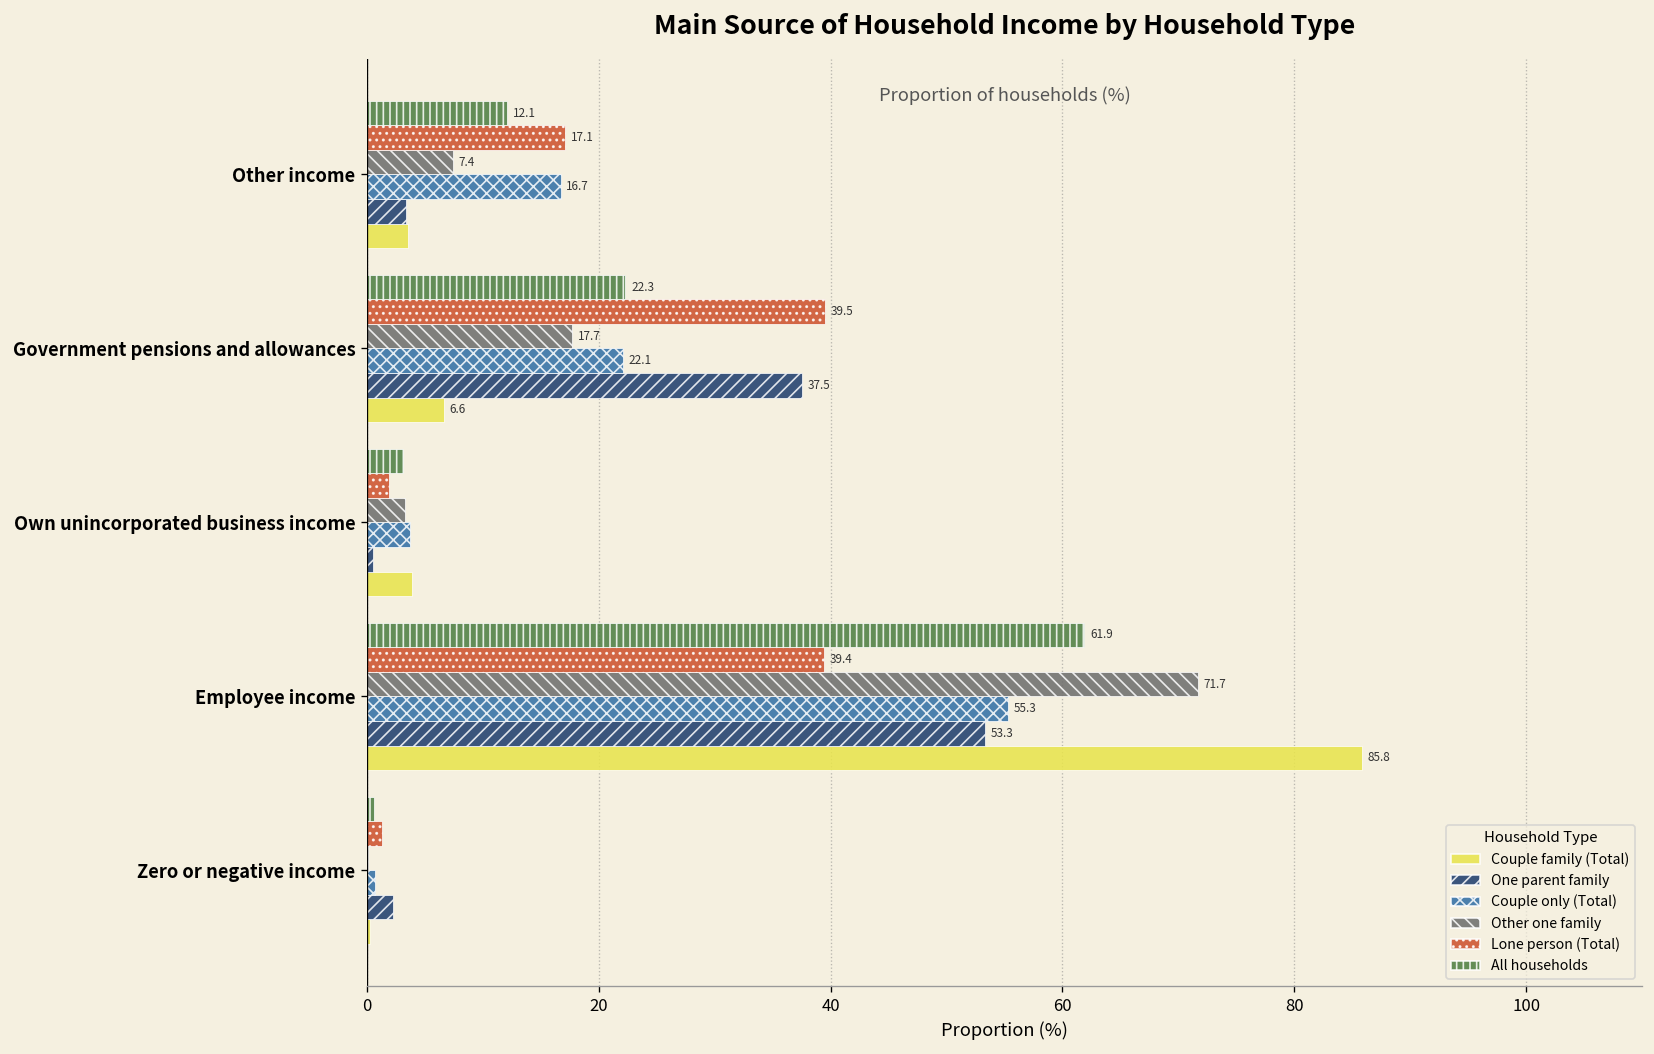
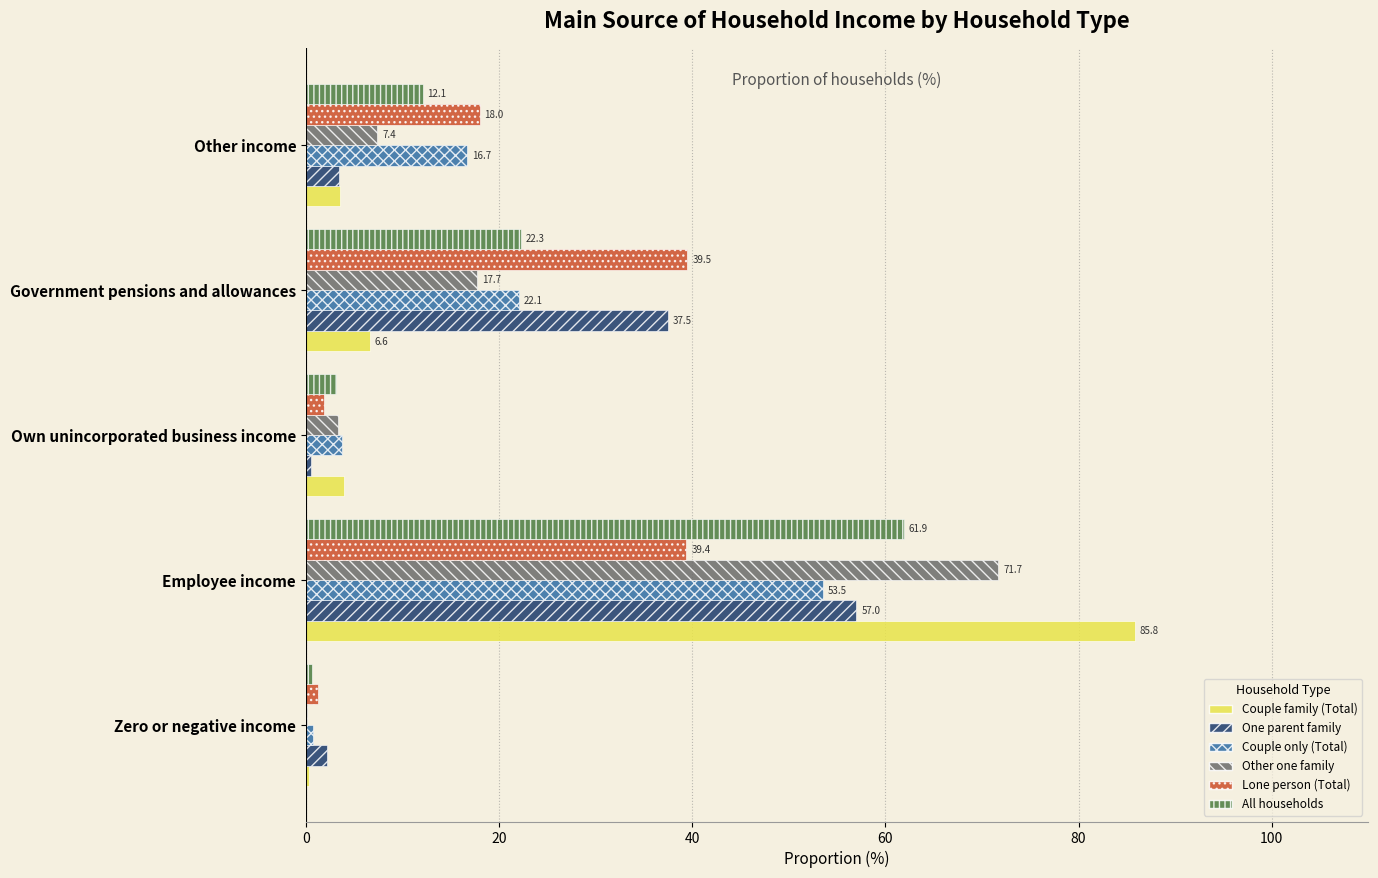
  {
    "Couple family (Total)": {
      "Government pensions and allowances": 6.6,
      "Employee income": 85.8
    },
    "One parent family": {
      "Government pensions and allowances": 37.5,
-     "Employee income": 53.3
+     "Employee income": 57.0
    },
    "Couple only (Total)": {
      "Other income": 16.7,
      "Government pensions and allowances": 22.1,
-     "Employee income": 55.3
+     "Employee income": 53.5
    },
    "Lone person (Total)": {
-     "Other income": 17.1,
+     "Other income": 18.0,
      "Government pensions and allowances": 39.5,
      "Employee income": 39.4
    }
  }
